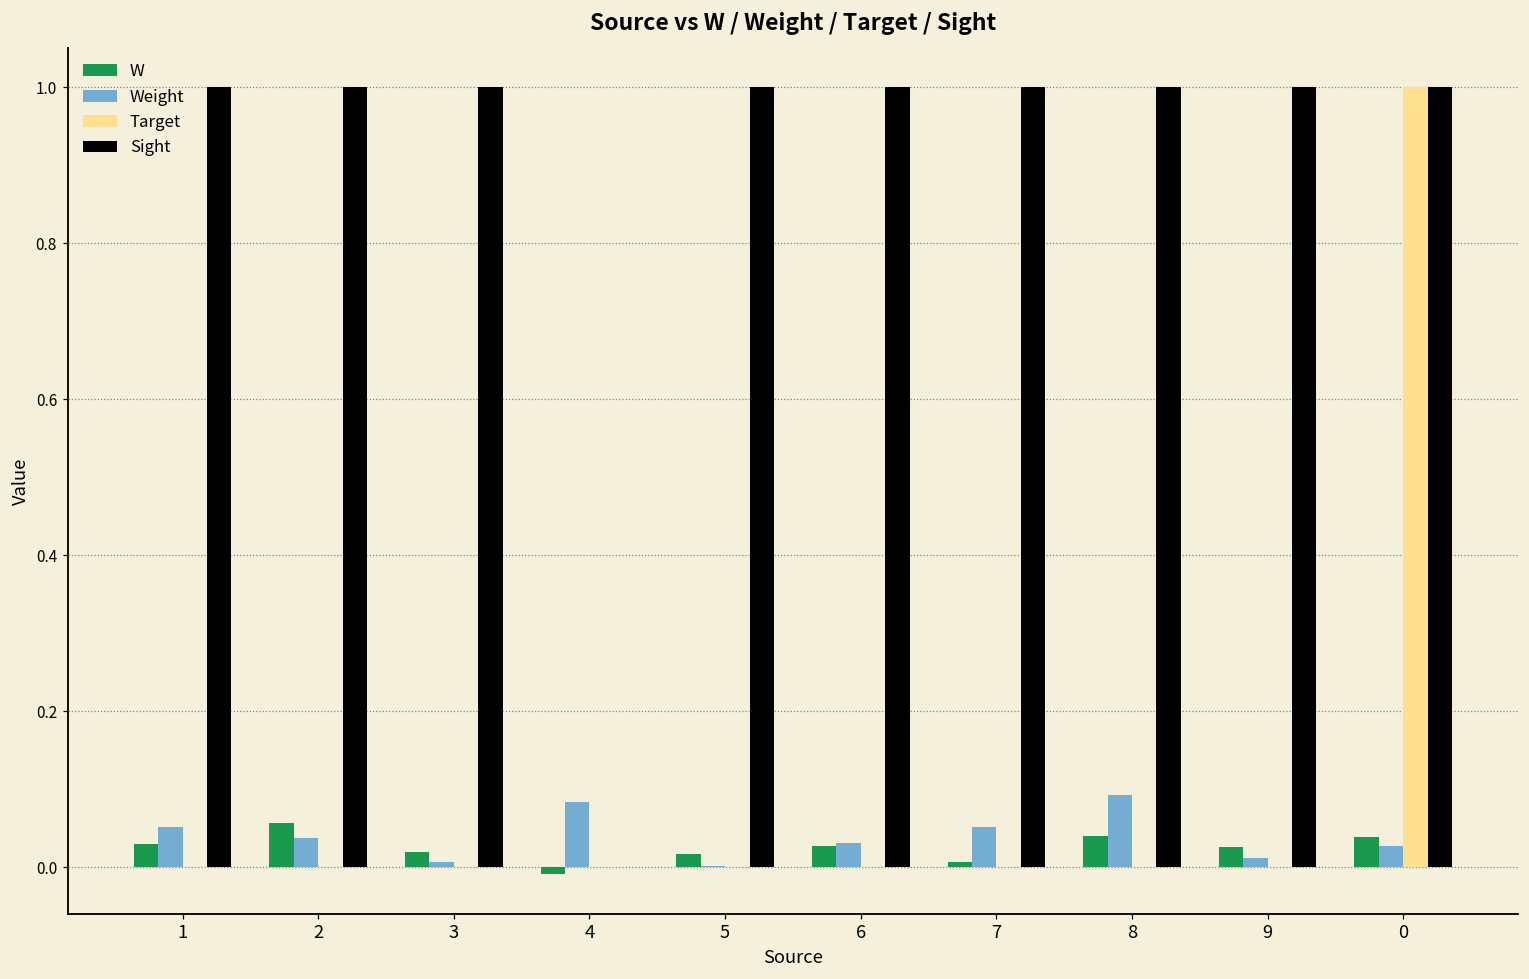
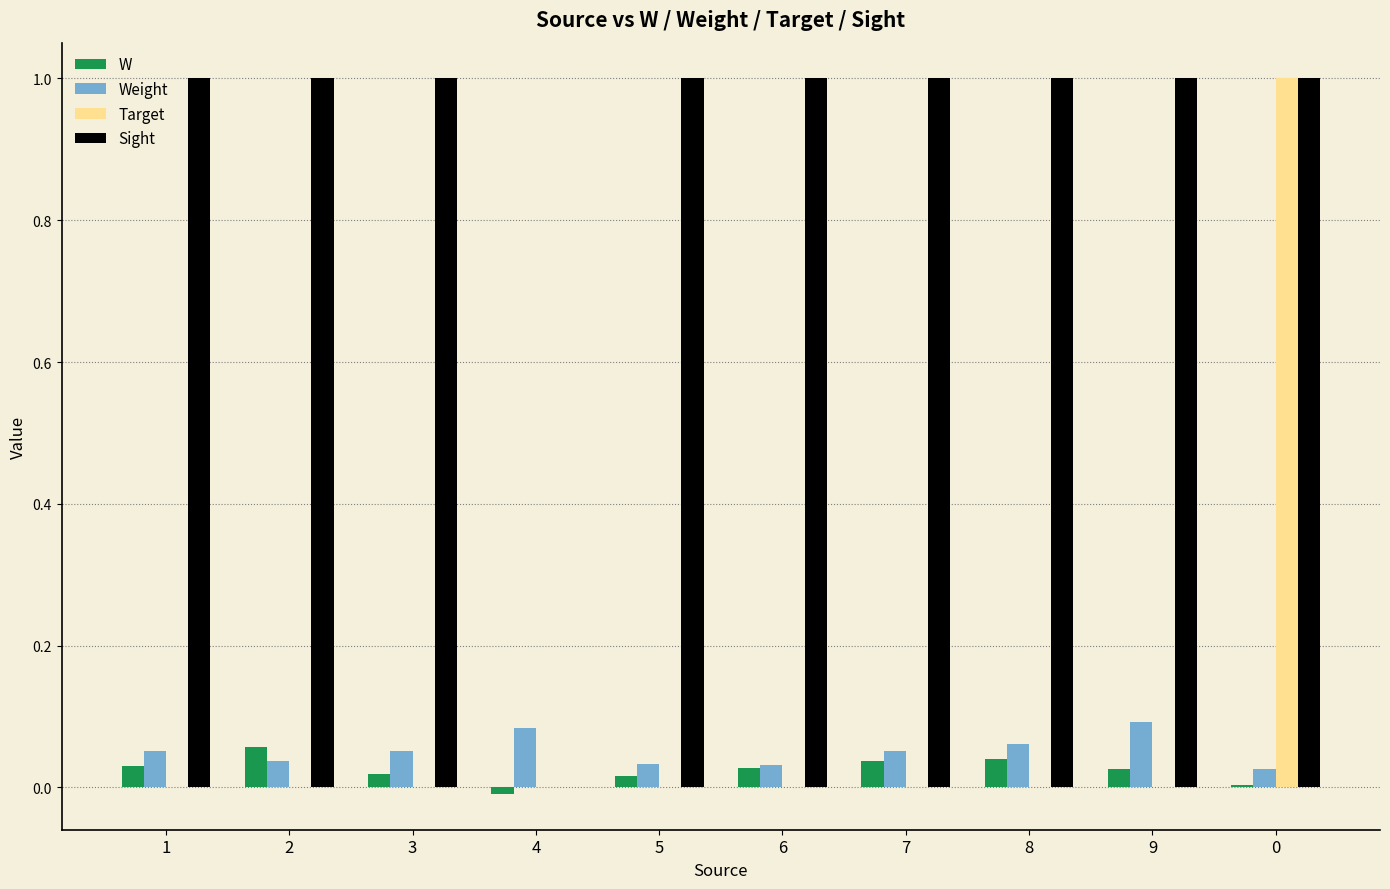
  {
    "W": {
      "1": 0.03,
      "2": 0.06,
      "3": 0.02,
      "4": -0.01,
      "5": 0.02,
      "6": 0.03,
-     "7": 0.01,
+     "7": 0.04,
      "8": 0.04,
      "9": 0.03,
-     "0": 0.04
+     "0": 0.00
    },
    "Weight": {
      "1": 0.05,
      "2": 0.04,
-     "3": 0.01,
+     "3": 0.05,
      "4": 0.08,
-     "5": 0.00,
+     "5": 0.03,
      "6": 0.03,
      "7": 0.05,
-     "8": 0.09,
-     "9": 0.01,
+     "8": 0.06,
+     "9": 0.09,
      "0": 0.03
    },
    "Target": {
      "1": 0.00,
      "2": 0.00,
      "3": 0.00,
      "4": 0.00,
      "5": 0.00,
      "6": 0.00,
      "7": 0.00,
      "8": 0.00,
      "9": 0.00,
      "0": 1.00
    },
    "Sight": {
      "1": 1.00,
      "2": 1.00,
      "3": 1.00,
      "4": 0.00,
      "5": 1.00,
      "6": 1.00,
      "7": 1.00,
      "8": 1.00,
      "9": 1.00,
      "0": 1.00
    }
  }
